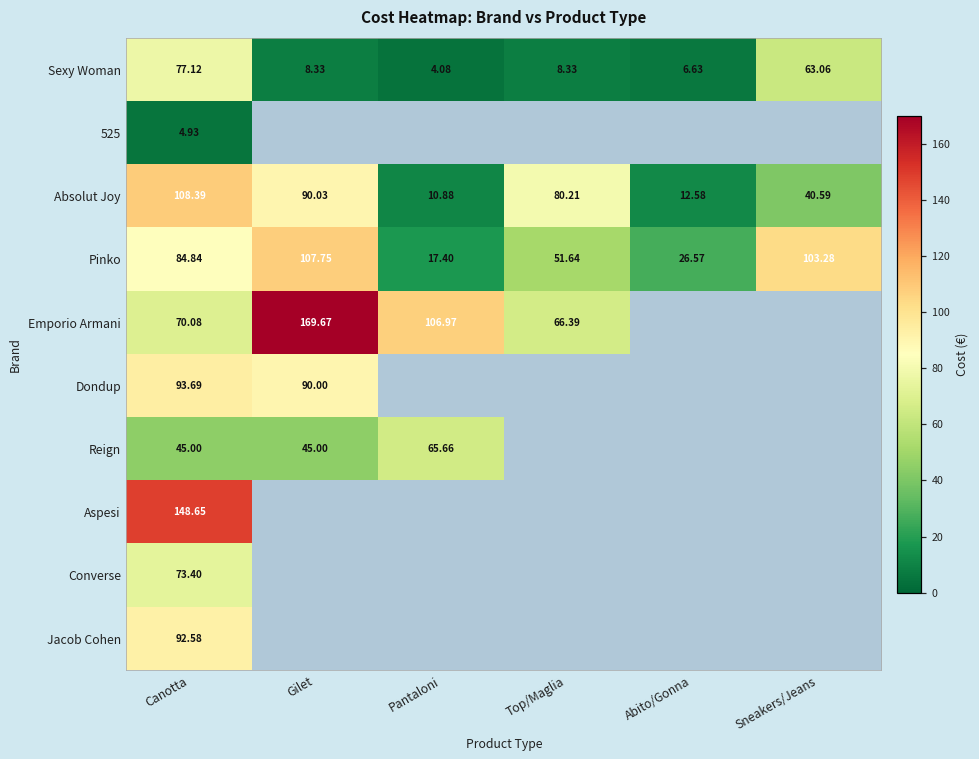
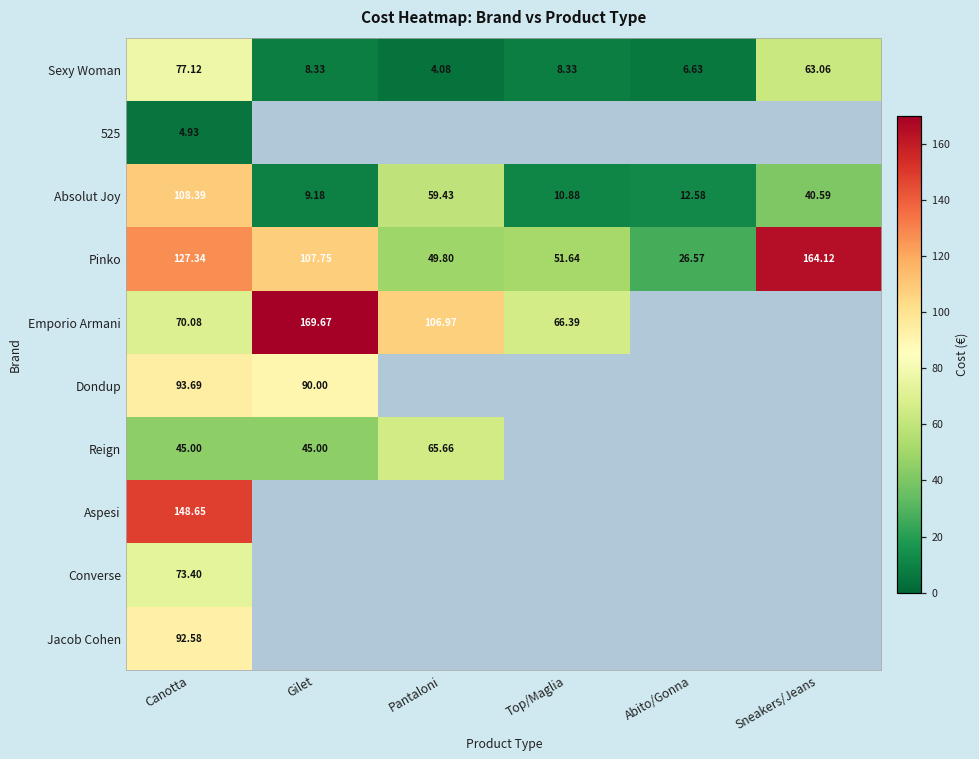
  {
    "Sexy Woman": {
      "Canotta": 77.12,
      "Gilet": 8.33,
      "Pantaloni": 4.08,
      "Top/Maglia": 8.33,
      "Abito/Gonna": 6.63,
      "Sneakers/Jeans": 63.06
    },
    "525": {
      "Canotta": 4.93
    },
    "Absolut Joy": {
      "Canotta": 108.39,
-     "Gilet": 90.03,
-     "Pantaloni": 10.88,
-     "Top/Maglia": 80.21,
+     "Gilet": 9.18,
+     "Pantaloni": 59.43,
+     "Top/Maglia": 10.88,
      "Abito/Gonna": 12.58,
      "Sneakers/Jeans": 40.59
    },
    "Pinko": {
-     "Canotta": 84.84,
+     "Canotta": 127.34,
      "Gilet": 107.75,
-     "Pantaloni": 17.40,
+     "Pantaloni": 49.80,
      "Top/Maglia": 51.64,
      "Abito/Gonna": 26.57,
-     "Sneakers/Jeans": 103.28
+     "Sneakers/Jeans": 164.12
    },
    "Emporio Armani": {
      "Canotta": 70.08,
      "Gilet": 169.67,
      "Pantaloni": 106.97,
      "Top/Maglia": 66.39
    },
    "Dondup": {
      "Canotta": 93.69,
      "Gilet": 90.00
    },
    "Reign": {
      "Canotta": 45.00,
      "Gilet": 45.00,
      "Pantaloni": 65.66
    },
    "Aspesi": {
      "Canotta": 148.65
    },
    "Converse": {
      "Canotta": 73.40
    },
    "Jacob Cohen": {
      "Canotta": 92.58
    }
  }
